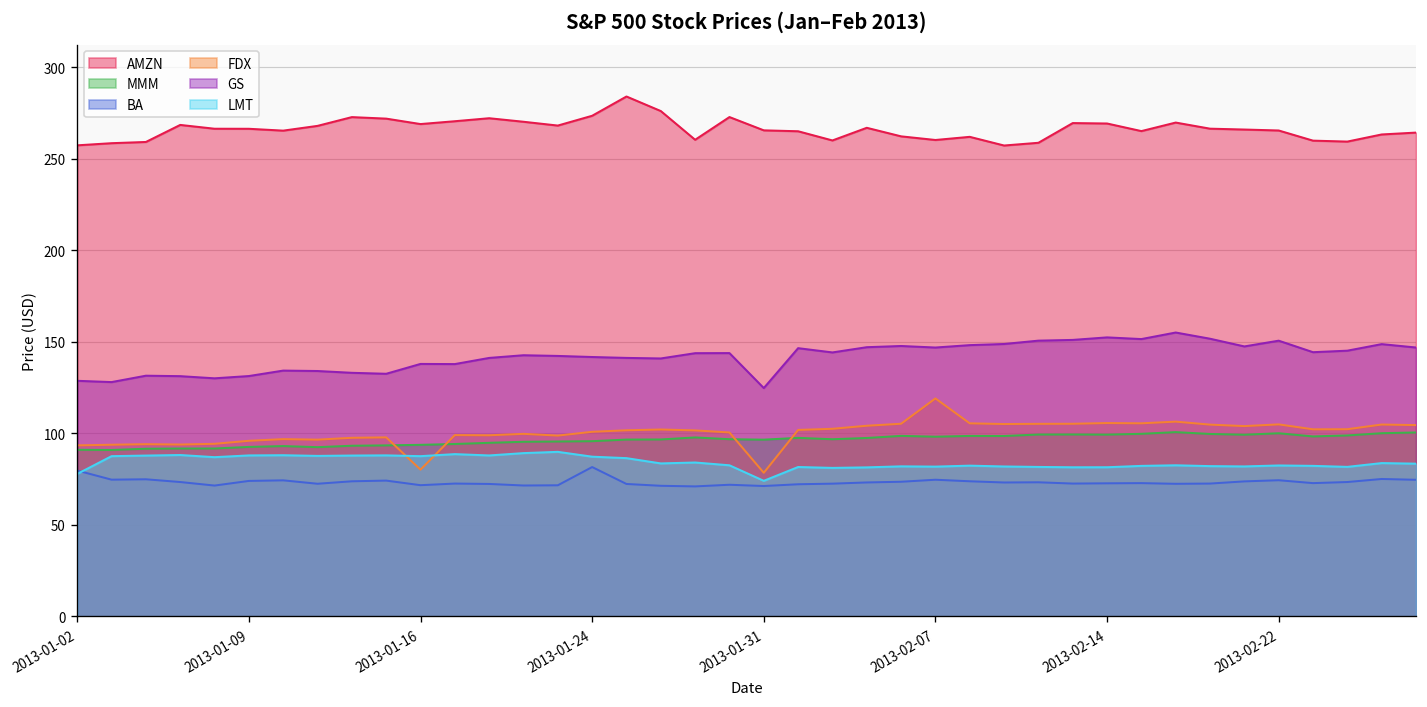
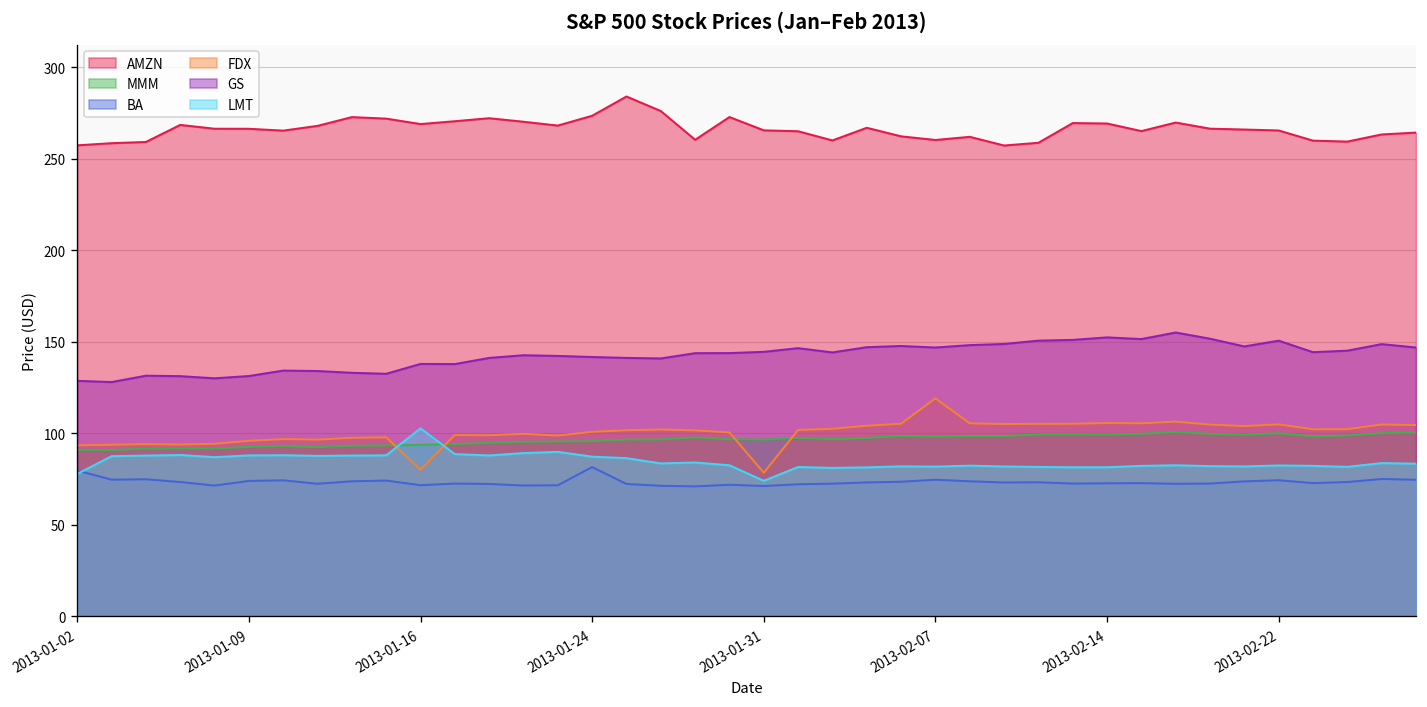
  {
    "AMZN": {
      "2013-01-02": 257,
      "2013-01-09": 266,
      "2013-01-16": 269,
      "2013-01-24": 273,
      "2013-01-31": 266,
      "2013-02-07": 260,
      "2013-02-14": 269,
      "2013-02-22": 265
    },
    "MMM": {
      "2013-01-02": 91,
      "2013-01-09": 93,
      "2013-01-16": 94,
      "2013-01-24": 96,
      "2013-01-31": 97,
      "2013-02-07": 98,
      "2013-02-14": 99,
      "2013-02-22": 100
    },
    "BA": {
      "2013-01-02": 80,
      "2013-01-09": 74,
      "2013-01-16": 72,
      "2013-01-24": 82,
      "2013-01-31": 71,
      "2013-02-07": 75,
      "2013-02-14": 73,
      "2013-02-22": 74
    },
    "FDX": {
      "2013-01-02": 93,
      "2013-01-09": 96,
      "2013-01-16": 80,
      "2013-01-24": 101,
      "2013-01-31": 78,
      "2013-02-07": 119,
      "2013-02-14": 106,
      "2013-02-22": 105
    },
    "GS": {
      "2013-01-02": 129,
      "2013-01-09": 131,
      "2013-01-16": 138,
      "2013-01-24": 142,
-     "2013-01-31": 125,
+     "2013-01-31": 145,
      "2013-02-07": 147,
      "2013-02-14": 152,
      "2013-02-22": 151
    },
    "LMT": {
      "2013-01-02": 78,
      "2013-01-09": 88,
-     "2013-01-16": 88,
+     "2013-01-16": 103,
      "2013-01-24": 87,
      "2013-01-31": 74,
      "2013-02-07": 82,
      "2013-02-14": 81,
      "2013-02-22": 82
    }
  }
